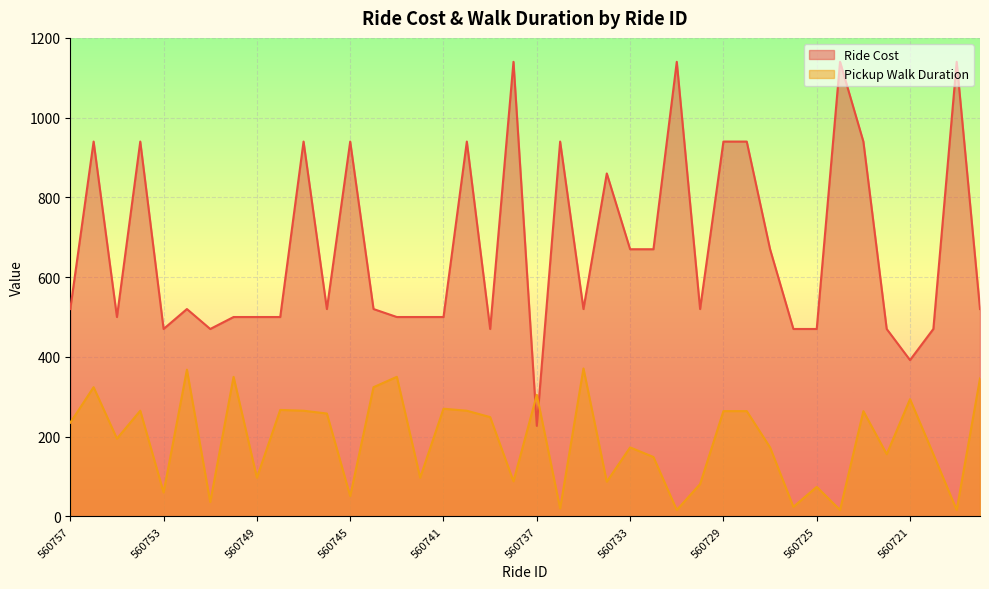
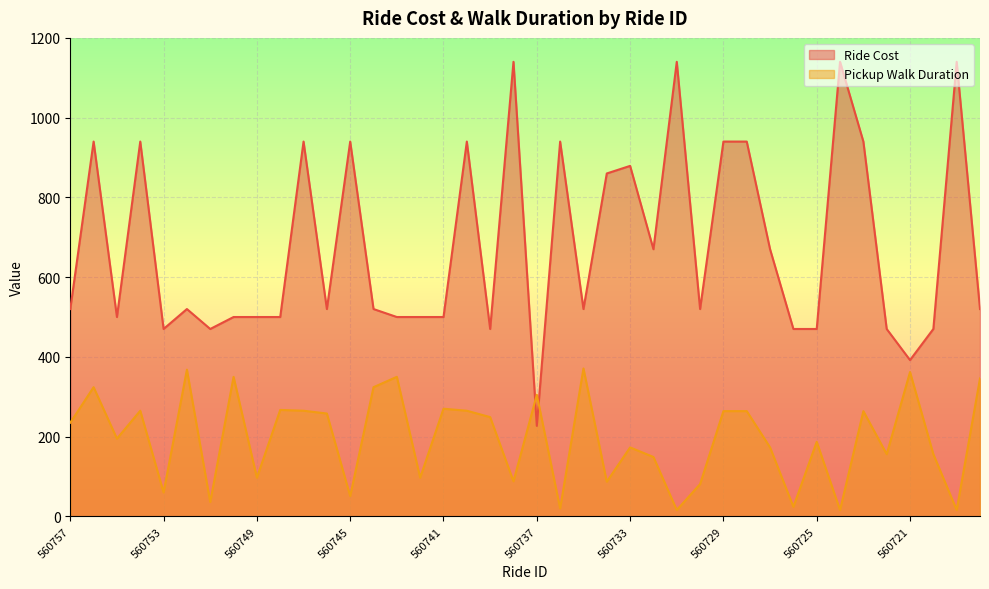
  {
    "Ride Cost": {
      "560757": 520,
      "560753": 470,
      "560749": 500,
      "560745": 940,
      "560741": 500,
      "560737": 230,
-     "560733": 670,
+     "560733": 880,
      "560729": 940,
      "560725": 470,
      "560721": 390
    },
    "Pickup Walk Duration": {
      "560757": 240,
      "560753": 60,
      "560749": 100,
      "560745": 50,
      "560741": 270,
      "560737": 310,
      "560733": 170,
      "560729": 260,
-     "560725": 70,
-     "560721": 290
+     "560725": 190,
+     "560721": 360
    }
  }
